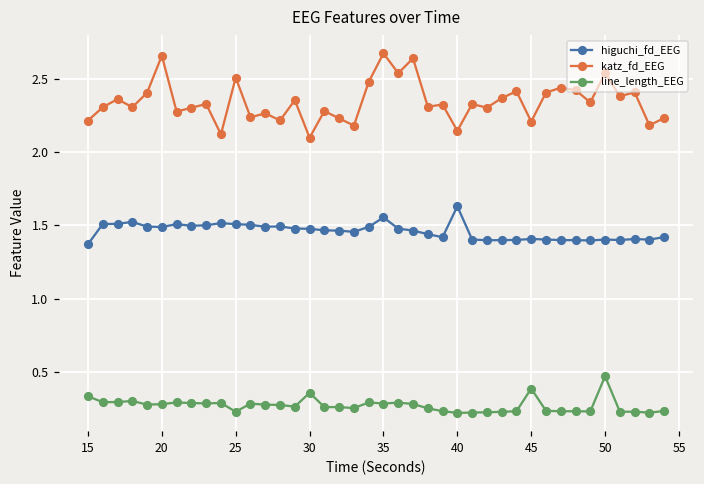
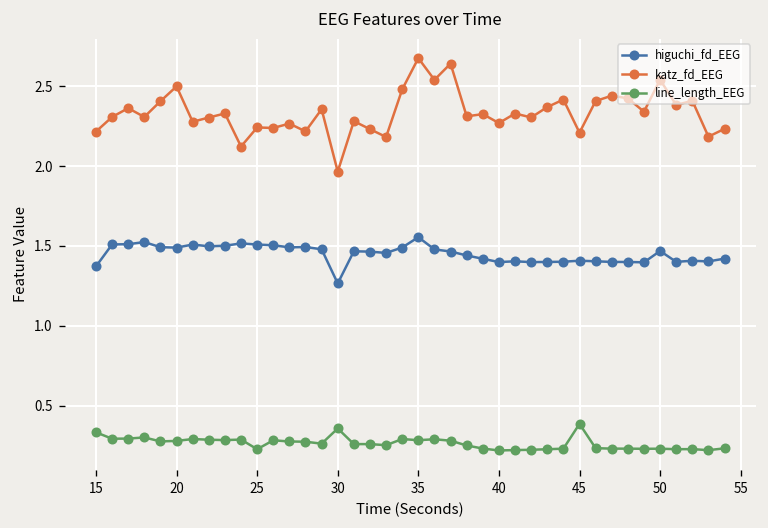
  {
    "higuchi_fd_EEG": {
      "15": 1.37,
      "20": 1.49,
      "25": 1.51,
-     "30": 1.48,
+     "30": 1.27,
      "35": 1.56,
-     "40": 1.63,
+     "40": 1.40,
      "45": 1.41,
-     "50": 1.40
+     "50": 1.47
    },
    "katz_fd_EEG": {
      "15": 2.22,
-     "20": 2.66,
-     "25": 2.51,
-     "30": 2.10,
+     "20": 2.50,
+     "25": 2.24,
+     "30": 1.97,
      "35": 2.68,
-     "40": 2.15,
+     "40": 2.27,
      "45": 2.21
    },
    "line_length_EEG": {
      "15": 0.33,
      "20": 0.28,
      "25": 0.23,
      "30": 0.36,
      "35": 0.28,
      "40": 0.22,
      "45": 0.39,
-     "50": 0.47
+     "50": 0.23
    }
  }
